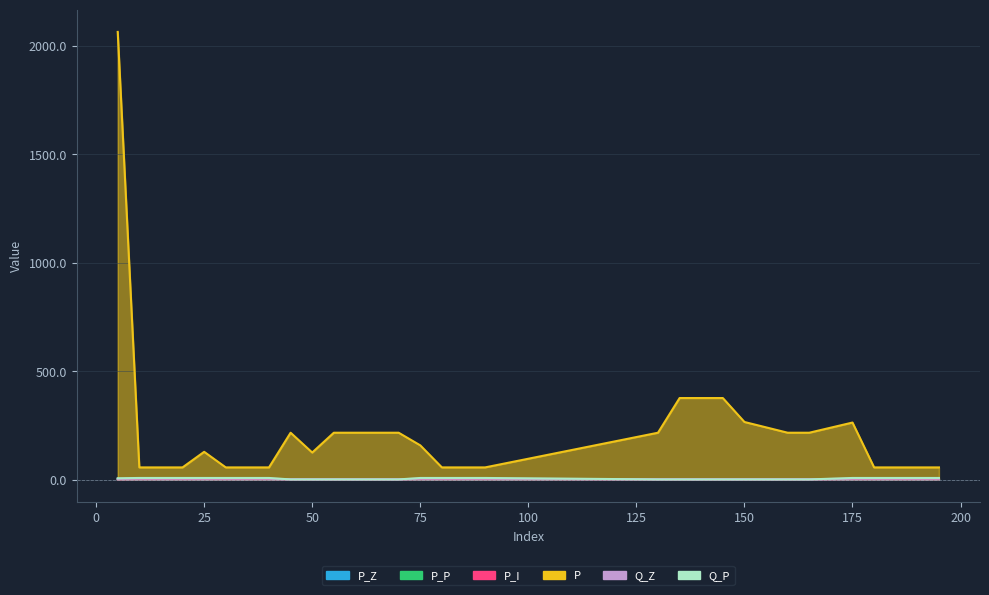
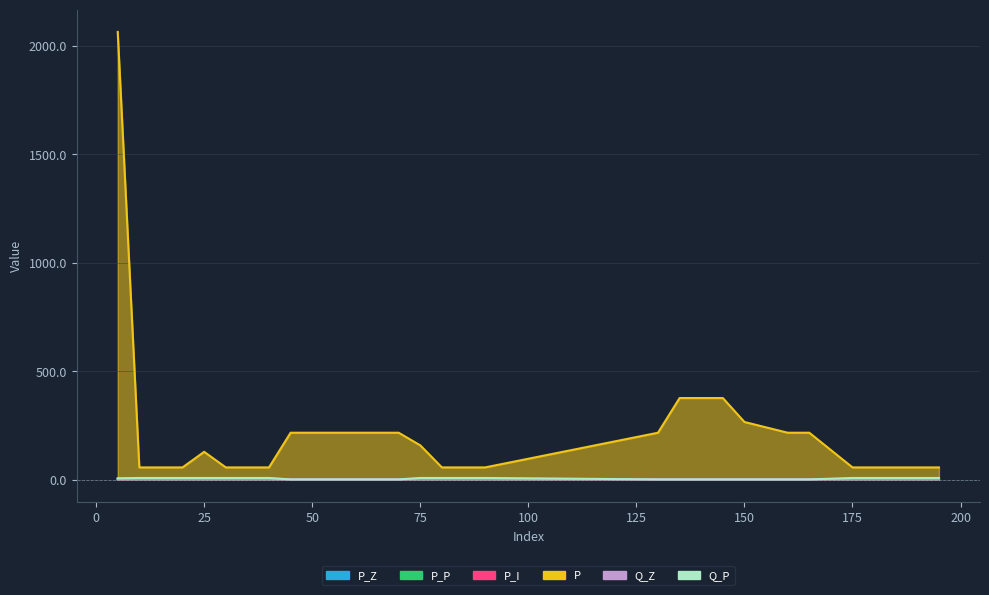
  {
    "P": {
      "25": 130,
-     "50": 120,
+     "50": 220,
      "75": 160,
      "150": 270,
-     "175": 260
+     "175": 60
    }
  }
